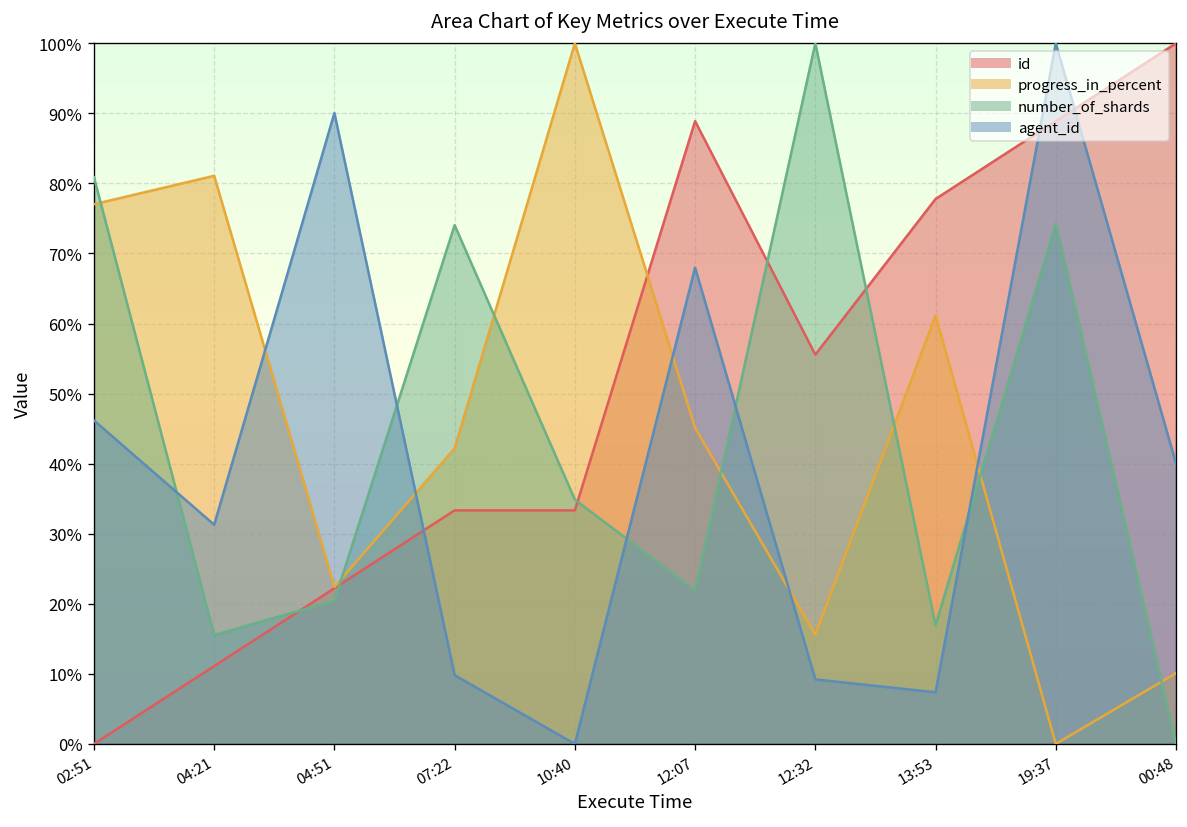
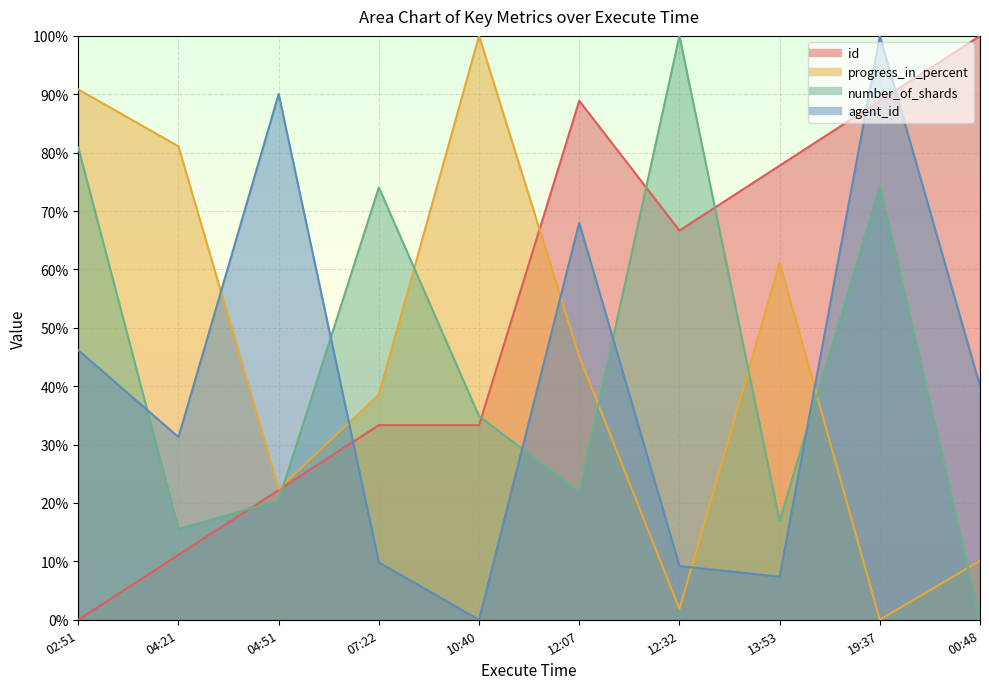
  {
    "id": {
      "02:51": "0%",
      "04:21": "11%",
      "07:22": "33%",
      "10:40": "33%",
      "12:07": "89%",
-     "12:32": "56%",
+     "12:32": "67%",
      "13:53": "78%",
      "00:48": "100%"
    },
    "progress_in_percent": {
-     "02:51": "77%",
+     "02:51": "91%",
      "04:21": "81%",
-     "07:22": "42%",
+     "07:22": "39%",
      "10:40": "100%",
      "12:07": "45%",
-     "12:32": "16%",
+     "12:32": "2%",
      "13:53": "61%",
      "19:37": "0%",
      "00:48": "10%"
    }
  }
